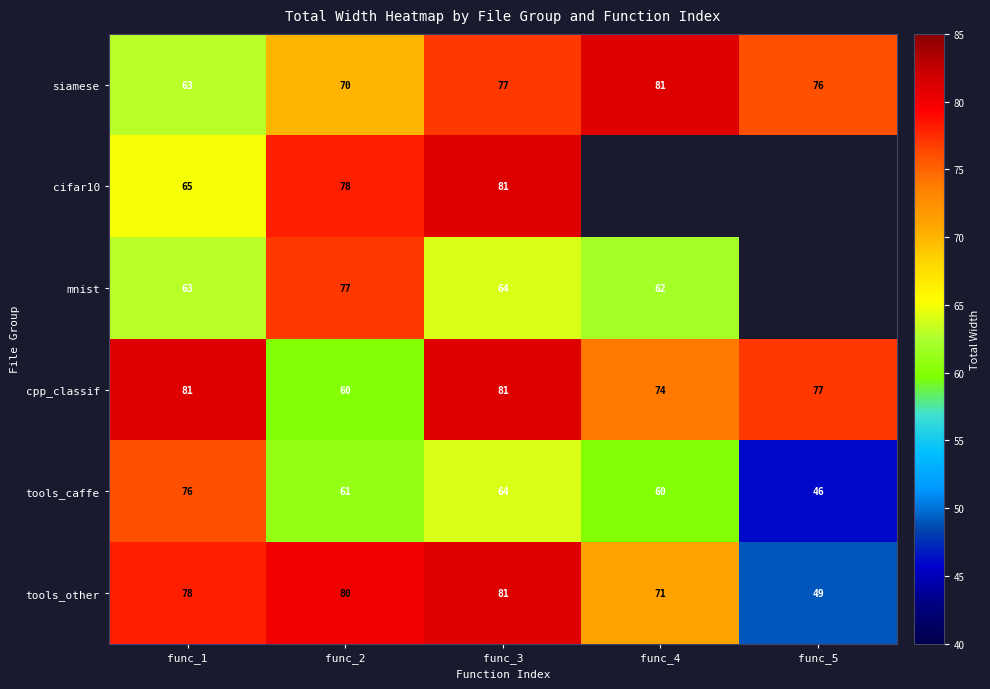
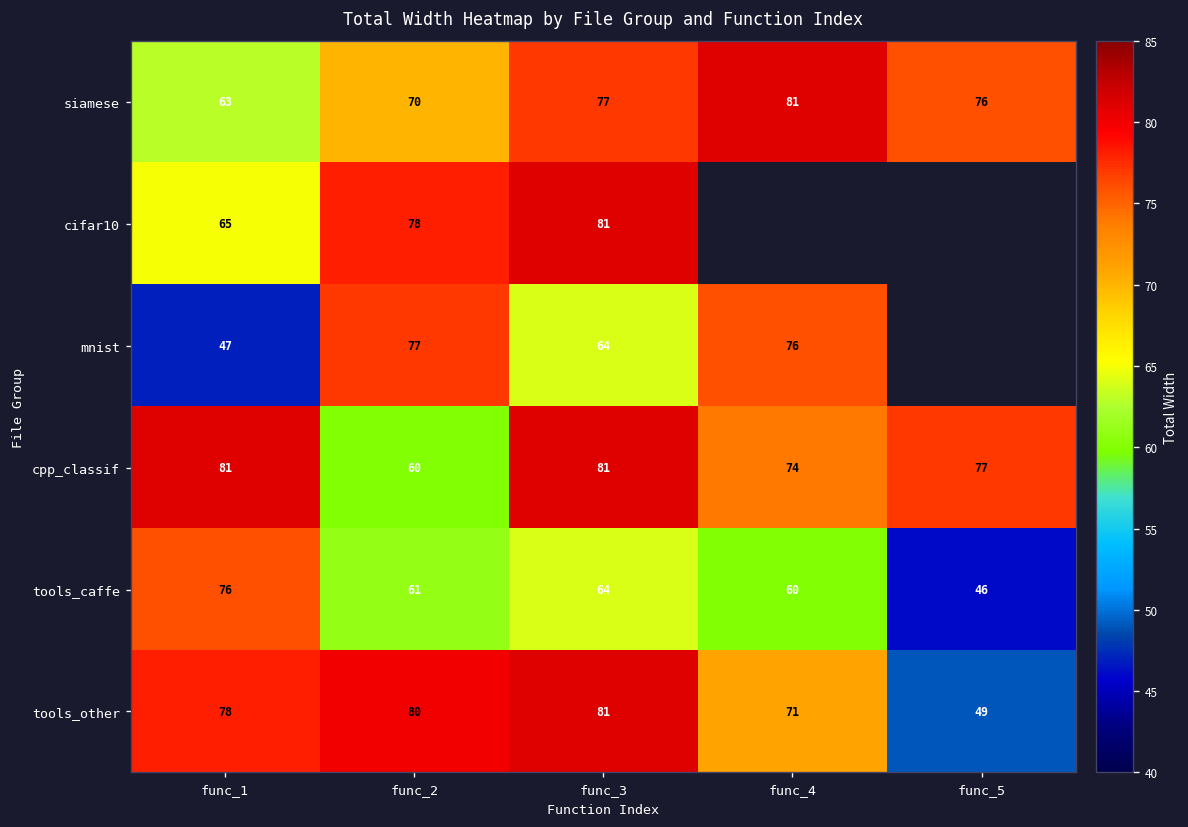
  {
    "siamese": {
      "func_1": 63,
      "func_2": 70,
      "func_3": 77,
      "func_4": 81,
      "func_5": 76
    },
    "cifar10": {
      "func_1": 65,
      "func_2": 78,
      "func_3": 81
    },
    "mnist": {
-     "func_1": 63,
+     "func_1": 47,
      "func_2": 77,
      "func_3": 64,
-     "func_4": 62
+     "func_4": 76
    },
    "cpp_classif": {
      "func_1": 81,
      "func_2": 60,
      "func_3": 81,
      "func_4": 74,
      "func_5": 77
    },
    "tools_caffe": {
      "func_1": 76,
      "func_2": 61,
      "func_3": 64,
      "func_4": 60,
      "func_5": 46
    },
    "tools_other": {
      "func_1": 78,
      "func_2": 80,
      "func_3": 81,
      "func_4": 71,
      "func_5": 49
    }
  }
